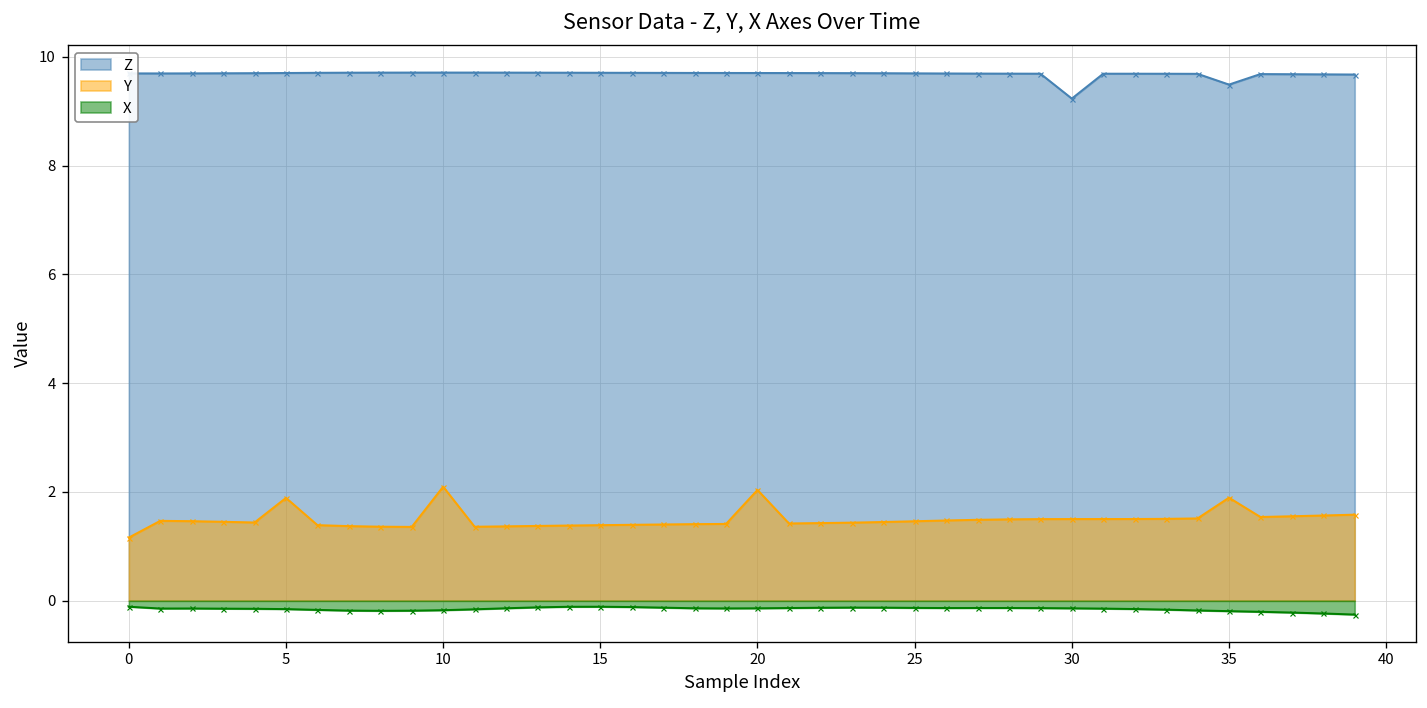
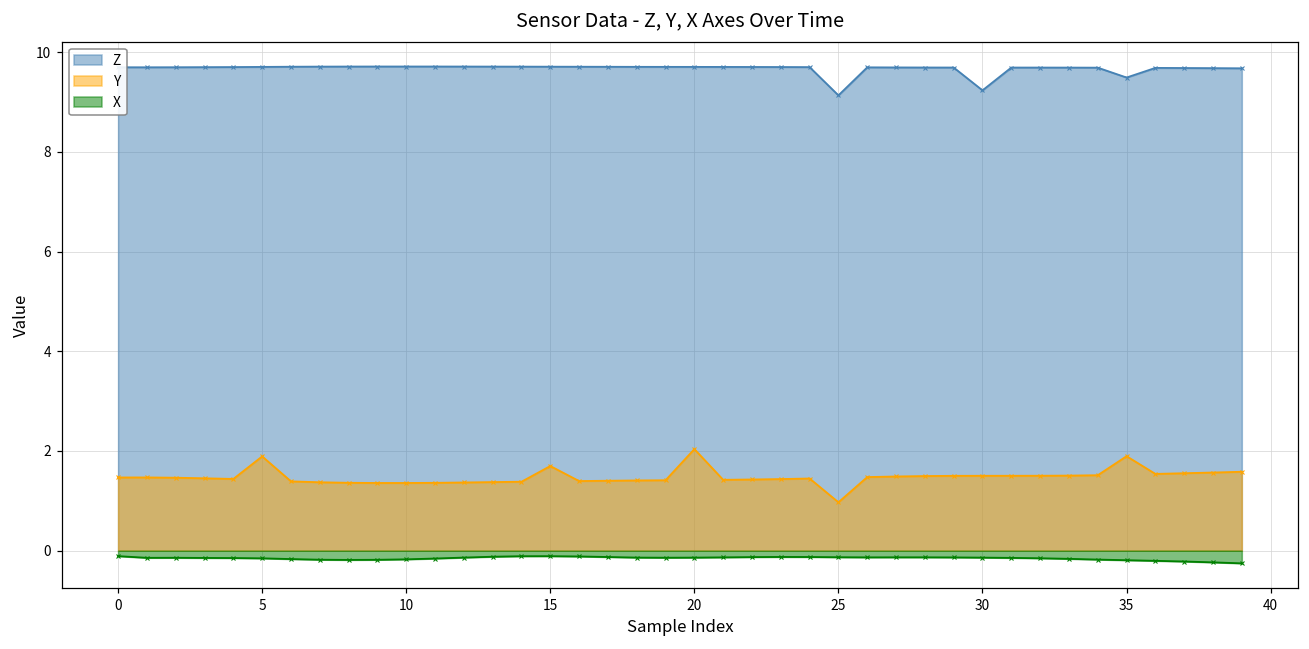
  {
    "Z": {
      "5": 9.7,
      "10": 9.7,
      "15": 9.7,
      "20": 9.7,
-     "25": 9.7,
+     "25": 9.1,
      "30": 9.2,
      "35": 9.5
    },
    "Y": {
-     "0": 1.2,
+     "0": 1.5,
      "5": 1.9,
-     "10": 2.1,
-     "15": 1.4,
+     "10": 1.4,
+     "15": 1.7,
      "20": 2.0,
-     "25": 1.5,
+     "25": 1.0,
      "30": 1.5,
      "35": 1.9
    }
  }
